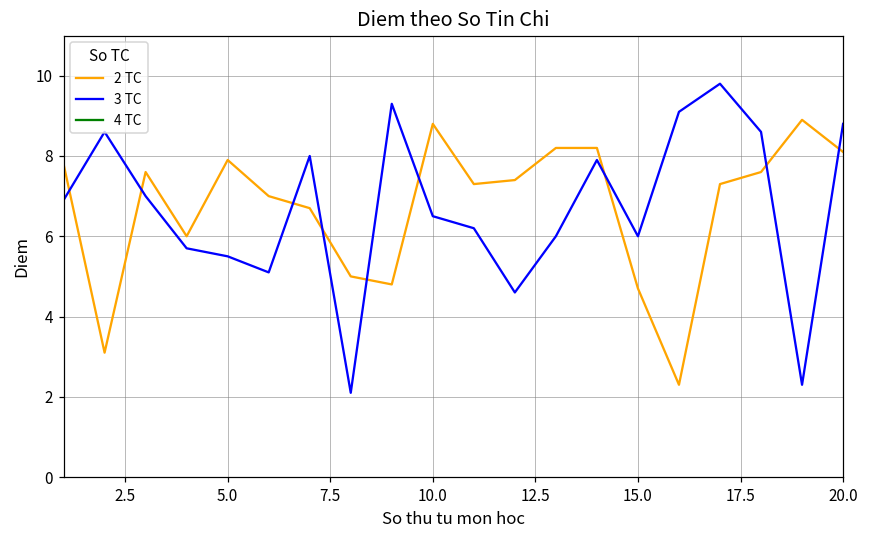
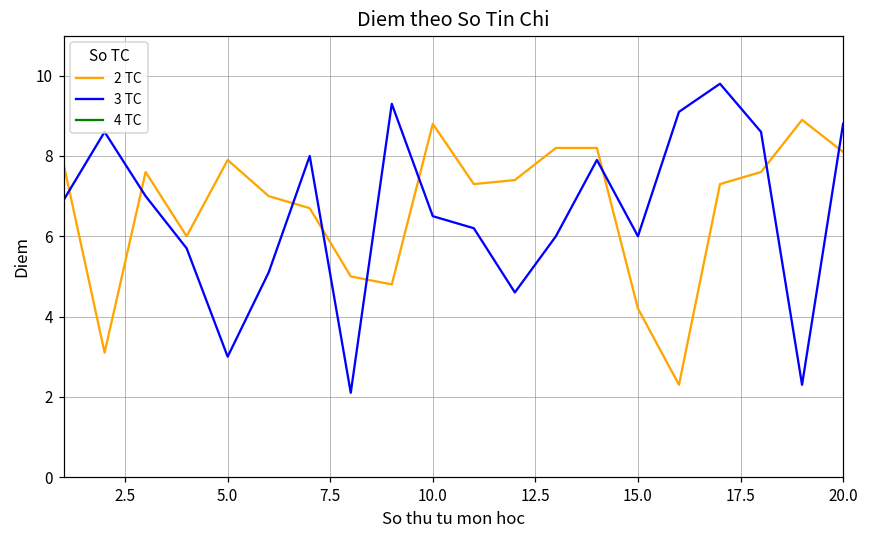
  {
    "2 TC": {
      "5.0": 7.9,
      "10.0": 8.8,
-     "15.0": 4.7,
+     "15.0": 4.2,
      "20.0": 8.1
    },
    "3 TC": {
-     "5.0": 5.5,
+     "5.0": 3.0,
      "10.0": 6.5,
      "15.0": 6.0,
      "20.0": 8.8
    }
  }
